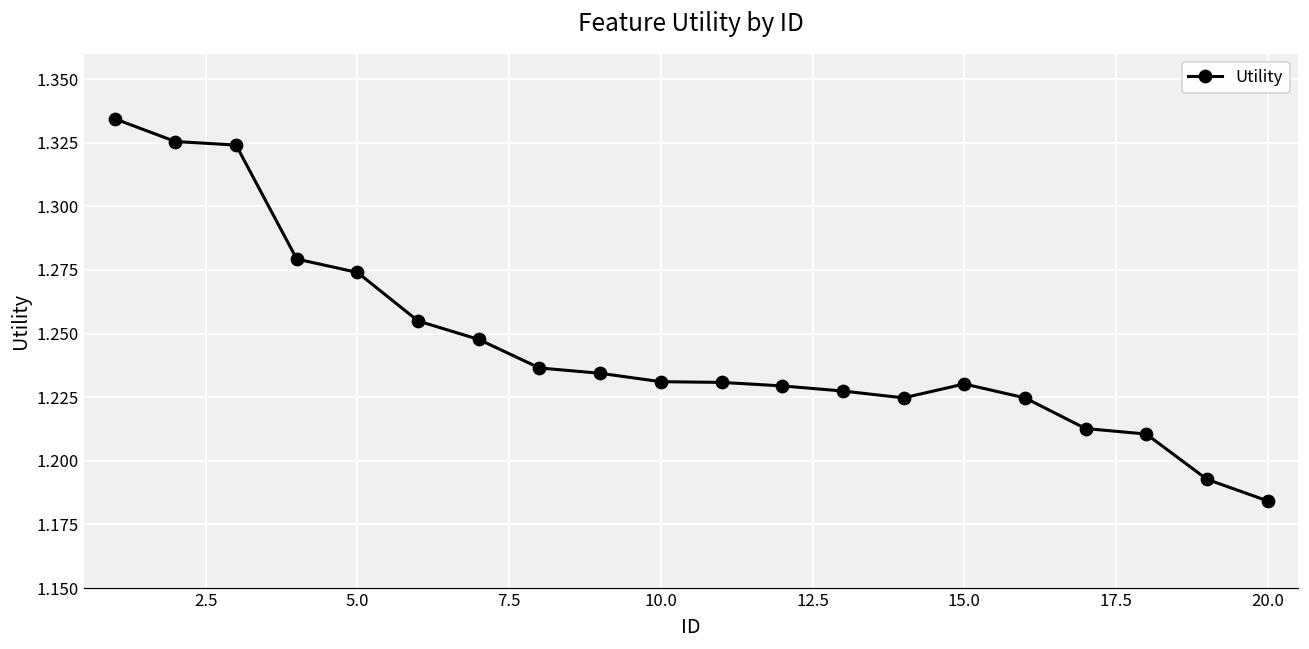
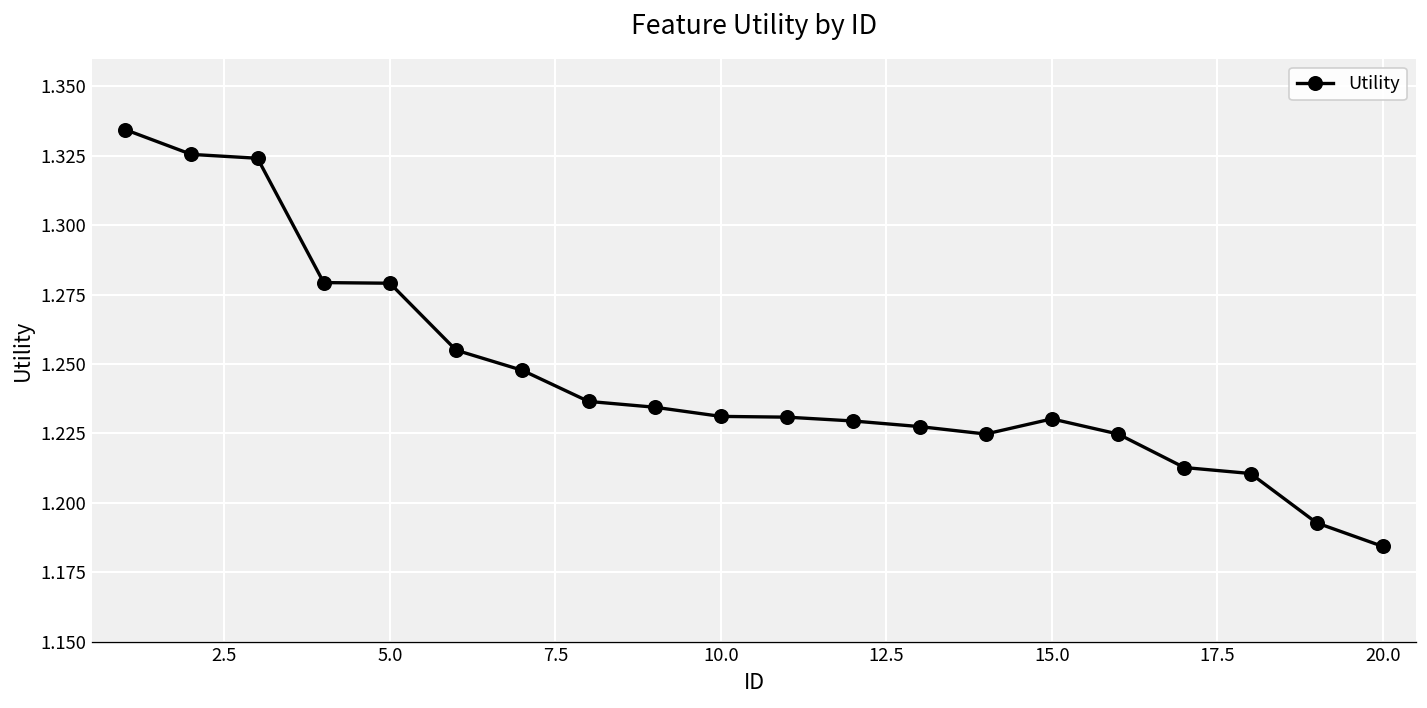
  {
-   "5.0": 1.274,
+   "5.0": 1.279,
    "10.0": 1.231,
    "15.0": 1.230,
    "20.0": 1.184
  }
